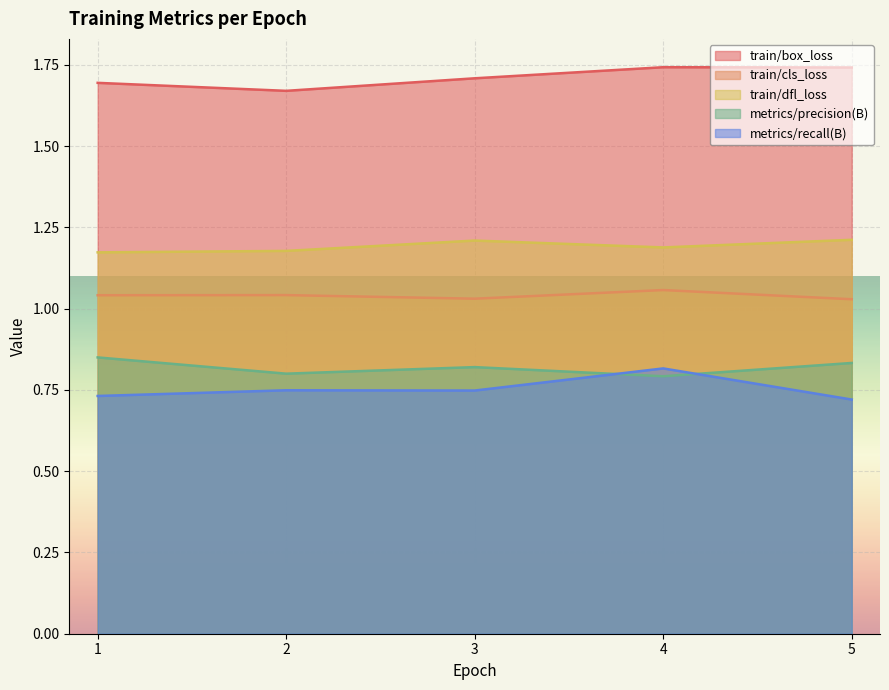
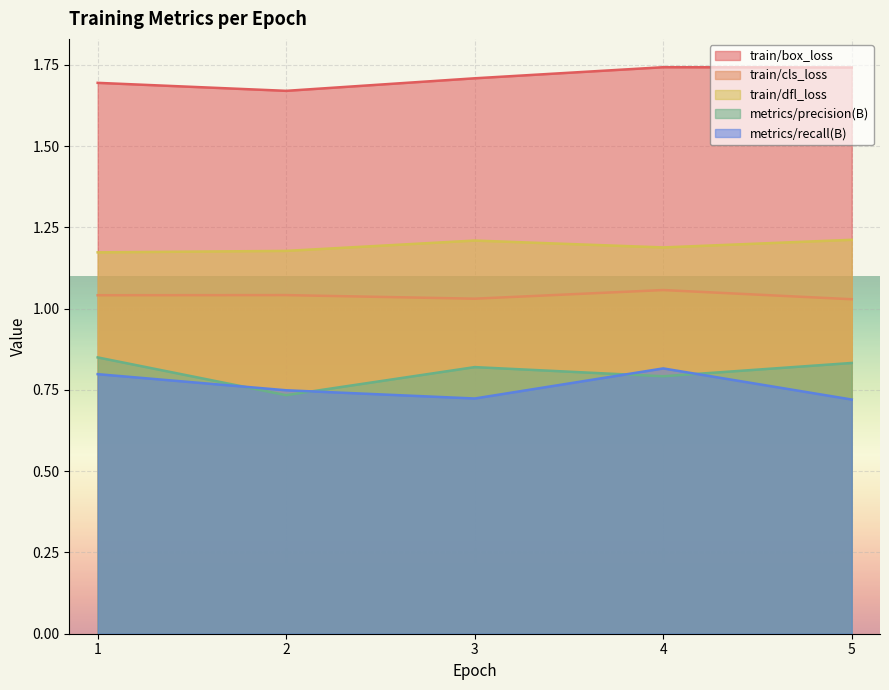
  {
    "metrics/precision(B)": {
      "1": 0.85,
-     "2": 0.80,
+     "2": 0.73,
      "3": 0.82,
      "4": 0.79,
      "5": 0.83
    },
    "metrics/recall(B)": {
-     "1": 0.73,
+     "1": 0.80,
      "2": 0.75,
-     "3": 0.75,
+     "3": 0.72,
      "4": 0.82,
      "5": 0.72
    }
  }
